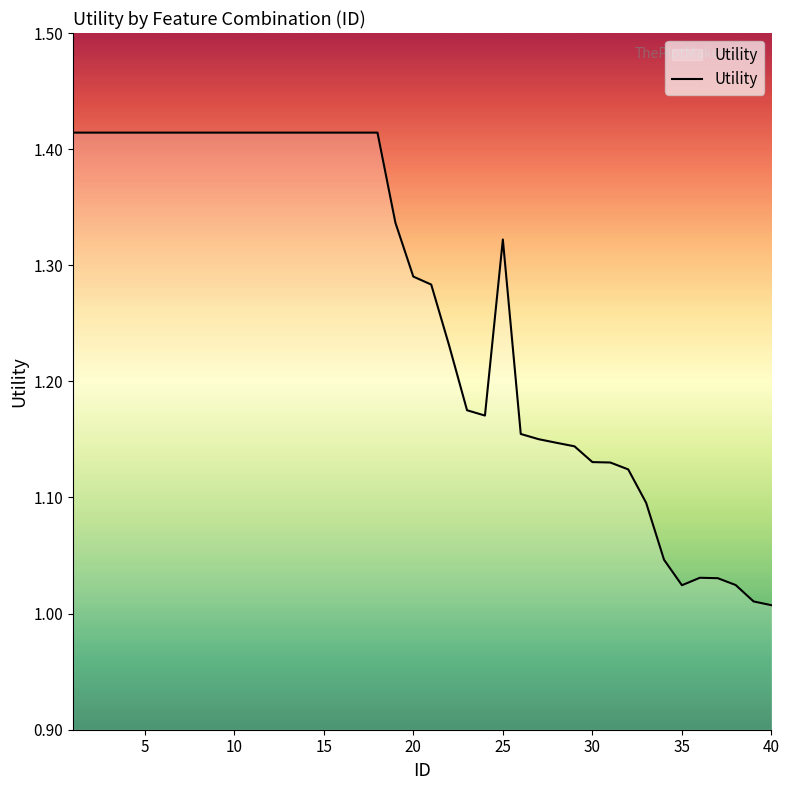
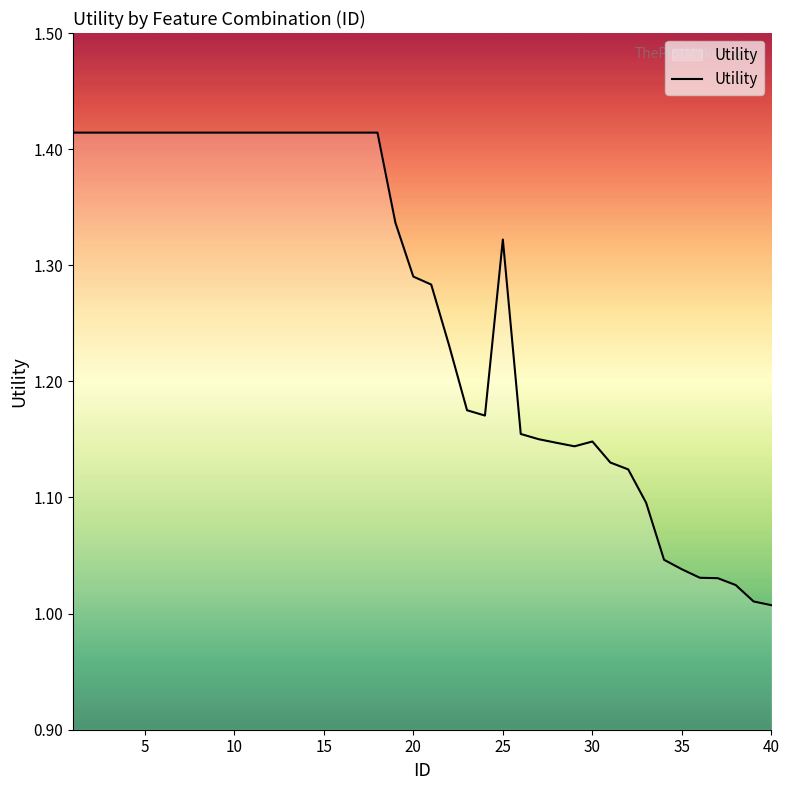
  {
    "5": 1.414,
    "10": 1.414,
    "15": 1.414,
    "20": 1.290,
    "25": 1.322,
-   "30": 1.130,
-   "35": 1.024,
+   "30": 1.148,
+   "35": 1.038,
    "40": 1.007
  }
